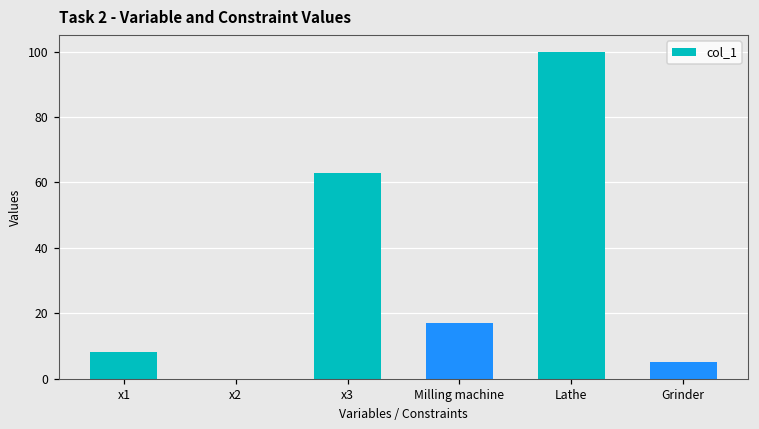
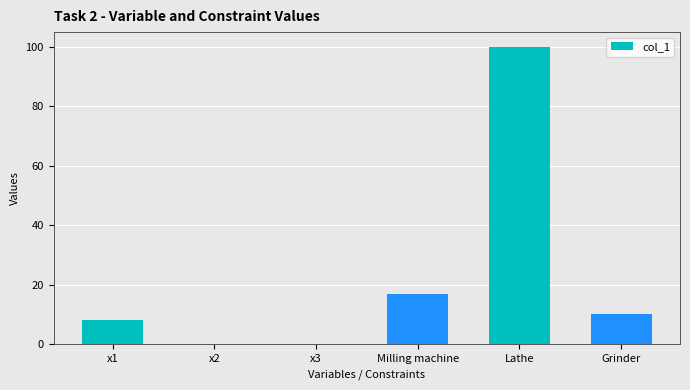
  {
    "x1": 8,
    "x2": 0,
-   "x3": 63,
+   "x3": 0,
    "Milling machine": 17,
    "Lathe": 100,
-   "Grinder": 5
+   "Grinder": 10
  }
